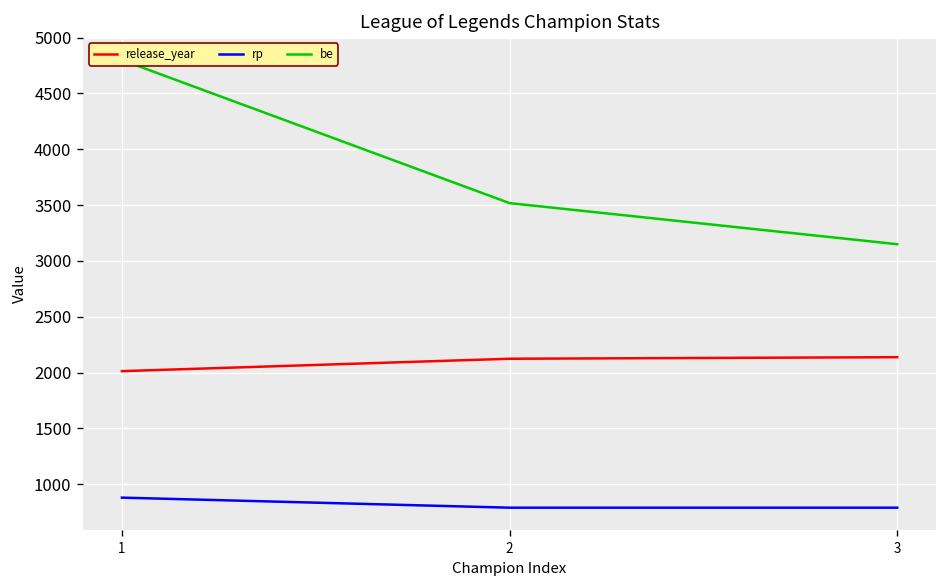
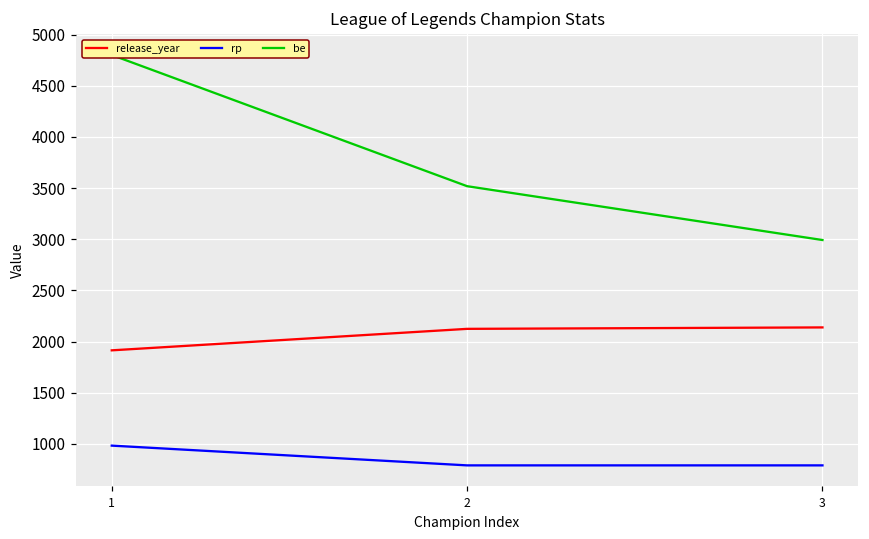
  {
    "release_year": {
-     "1": 2000,
+     "1": 1900,
      "2": 2100,
      "3": 2100
    },
    "rp": {
-     "1": 900,
+     "1": 1000,
      "2": 800,
      "3": 800
    },
    "be": {
      "2": 3500,
-     "3": 3200
+     "3": 3000
    }
  }
